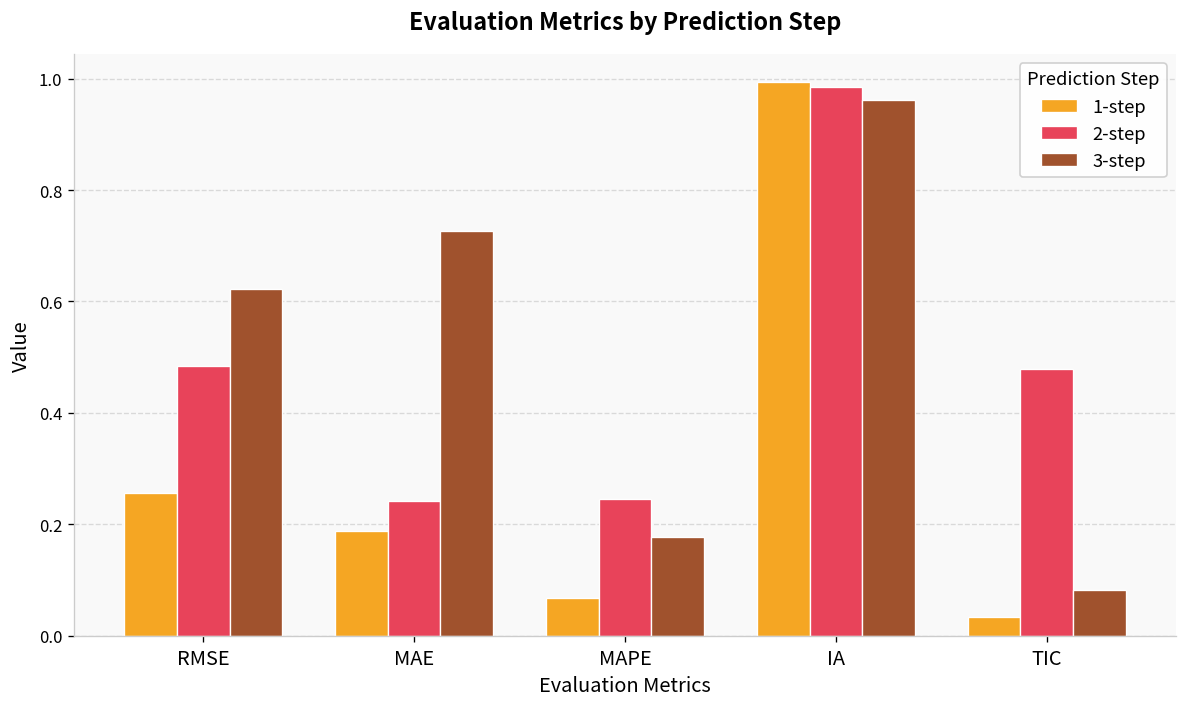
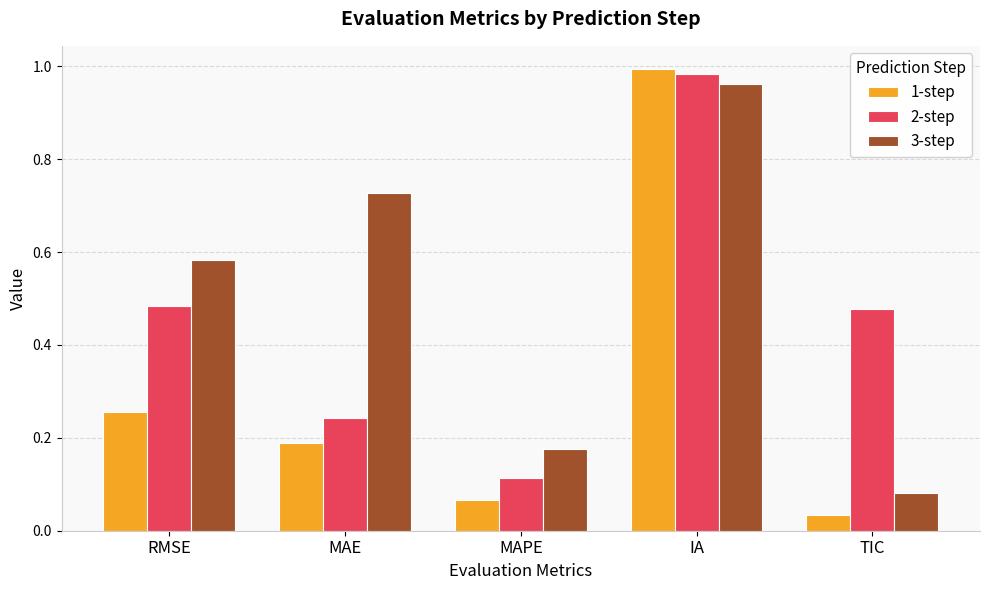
  {
    "1-step": {
      "RMSE": 0.26,
      "MAE": 0.19,
      "MAPE": 0.07,
      "IA": 0.99,
      "TIC": 0.03
    },
    "2-step": {
      "RMSE": 0.48,
      "MAE": 0.24,
-     "MAPE": 0.25,
+     "MAPE": 0.11,
      "IA": 0.98,
      "TIC": 0.48
    },
    "3-step": {
-     "RMSE": 0.62,
+     "RMSE": 0.58,
      "MAE": 0.73,
      "MAPE": 0.18,
      "IA": 0.96,
      "TIC": 0.08
    }
  }
